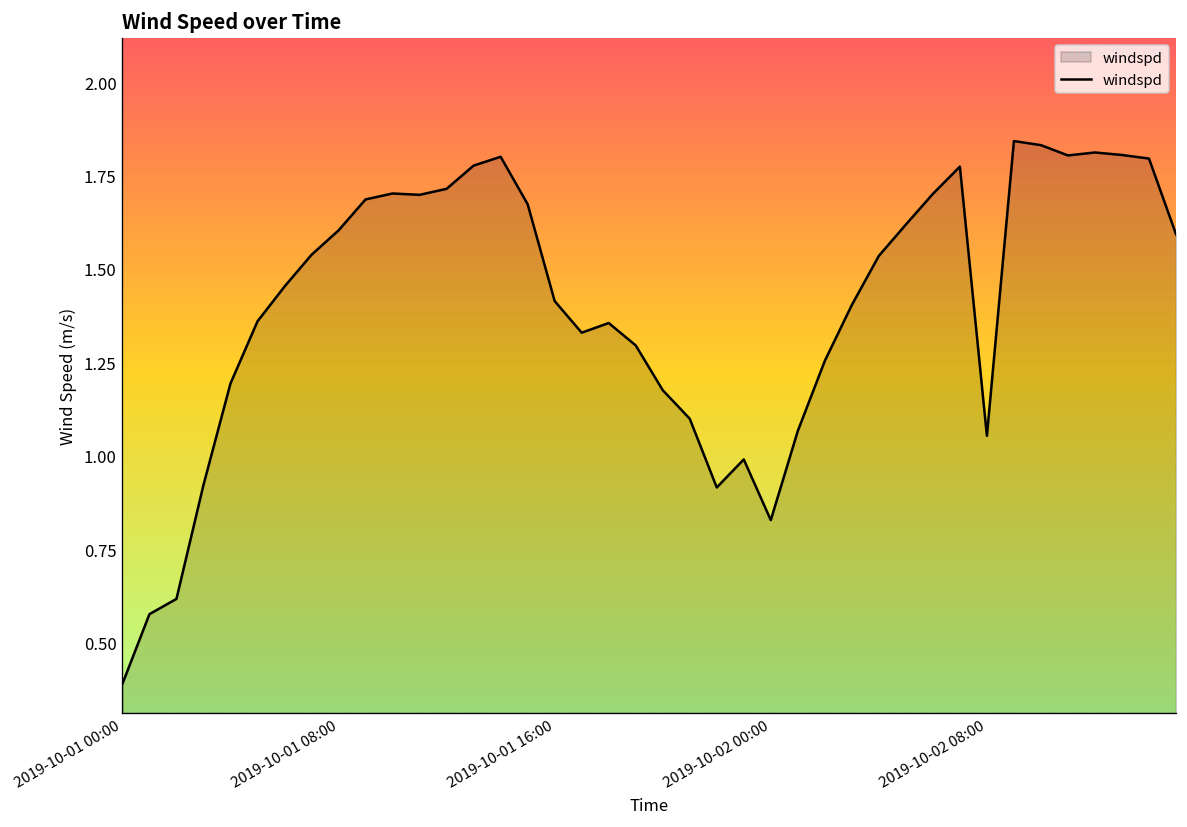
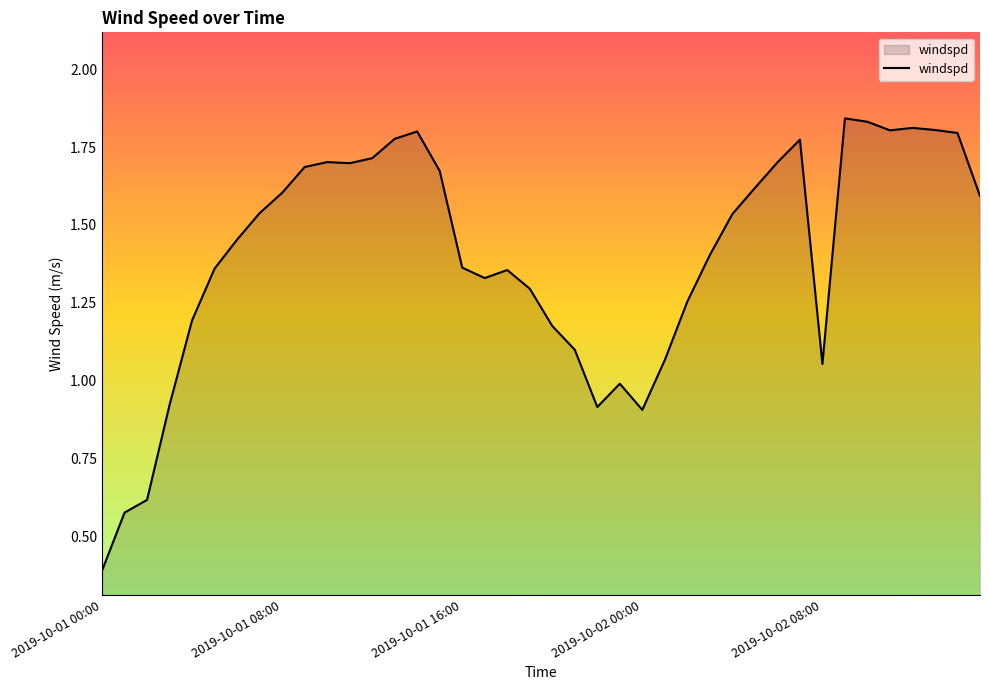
  {
    "2019-10-01 00:00": 0.39,
    "2019-10-01 08:00": 1.60,
-   "2019-10-01 16:00": 1.41,
-   "2019-10-02 00:00": 0.83,
+   "2019-10-01 16:00": 1.36,
+   "2019-10-02 00:00": 0.91,
    "2019-10-02 08:00": 1.05
  }
